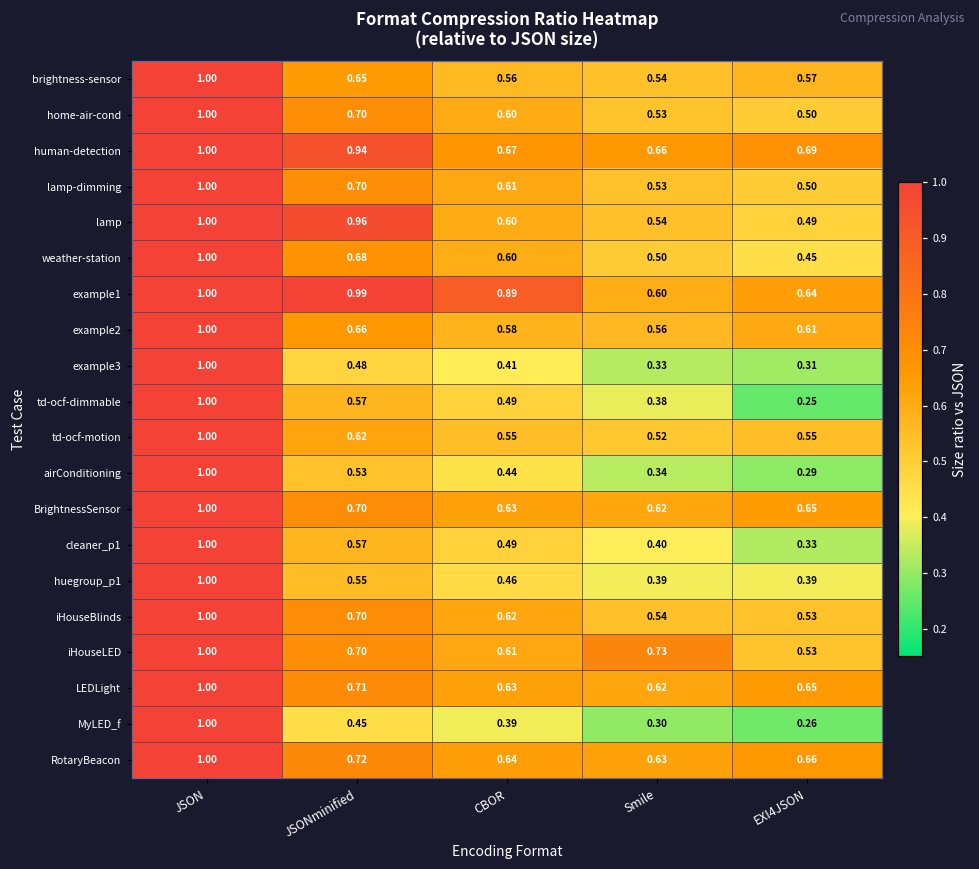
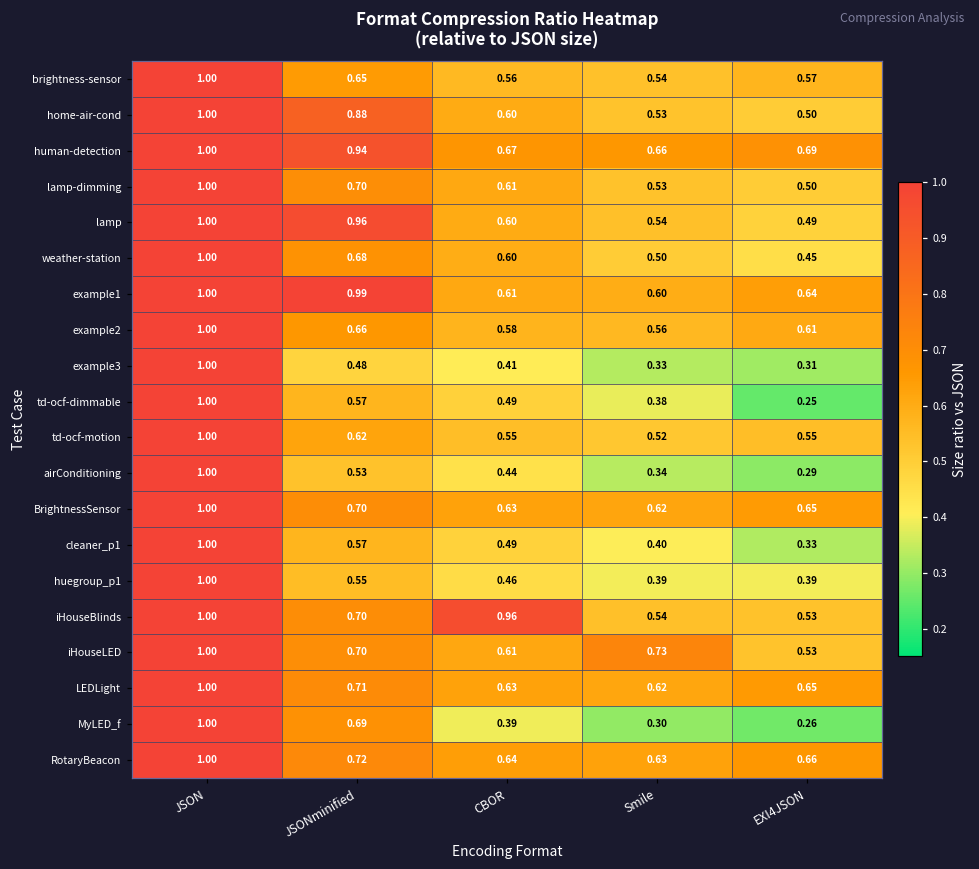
  {
    "brightness-sensor": {
      "JSON": 1.00,
      "JSONminified": 0.65,
      "CBOR": 0.56,
      "Smile": 0.54,
      "EXI4JSON": 0.57
    },
    "home-air-cond": {
      "JSON": 1.00,
-     "JSONminified": 0.70,
+     "JSONminified": 0.88,
      "CBOR": 0.60,
      "Smile": 0.53,
      "EXI4JSON": 0.50
    },
    "human-detection": {
      "JSON": 1.00,
      "JSONminified": 0.94,
      "CBOR": 0.67,
      "Smile": 0.66,
      "EXI4JSON": 0.69
    },
    "lamp-dimming": {
      "JSON": 1.00,
      "JSONminified": 0.70,
      "CBOR": 0.61,
      "Smile": 0.53,
      "EXI4JSON": 0.50
    },
    "lamp": {
      "JSON": 1.00,
      "JSONminified": 0.96,
      "CBOR": 0.60,
      "Smile": 0.54,
      "EXI4JSON": 0.49
    },
    "weather-station": {
      "JSON": 1.00,
      "JSONminified": 0.68,
      "CBOR": 0.60,
      "Smile": 0.50,
      "EXI4JSON": 0.45
    },
    "example1": {
      "JSON": 1.00,
      "JSONminified": 0.99,
-     "CBOR": 0.89,
+     "CBOR": 0.61,
      "Smile": 0.60,
      "EXI4JSON": 0.64
    },
    "example2": {
      "JSON": 1.00,
      "JSONminified": 0.66,
      "CBOR": 0.58,
      "Smile": 0.56,
      "EXI4JSON": 0.61
    },
    "example3": {
      "JSON": 1.00,
      "JSONminified": 0.48,
      "CBOR": 0.41,
      "Smile": 0.33,
      "EXI4JSON": 0.31
    },
    "td-ocf-dimmable": {
      "JSON": 1.00,
      "JSONminified": 0.57,
      "CBOR": 0.49,
      "Smile": 0.38,
      "EXI4JSON": 0.25
    },
    "td-ocf-motion": {
      "JSON": 1.00,
      "JSONminified": 0.62,
      "CBOR": 0.55,
      "Smile": 0.52,
      "EXI4JSON": 0.55
    },
    "airConditioning": {
      "JSON": 1.00,
      "JSONminified": 0.53,
      "CBOR": 0.44,
      "Smile": 0.34,
      "EXI4JSON": 0.29
    },
    "BrightnessSensor": {
      "JSON": 1.00,
      "JSONminified": 0.70,
      "CBOR": 0.63,
      "Smile": 0.62,
      "EXI4JSON": 0.65
    },
    "cleaner_p1": {
      "JSON": 1.00,
      "JSONminified": 0.57,
      "CBOR": 0.49,
      "Smile": 0.40,
      "EXI4JSON": 0.33
    },
    "huegroup_p1": {
      "JSON": 1.00,
      "JSONminified": 0.55,
      "CBOR": 0.46,
      "Smile": 0.39,
      "EXI4JSON": 0.39
    },
    "iHouseBlinds": {
      "JSON": 1.00,
      "JSONminified": 0.70,
-     "CBOR": 0.62,
+     "CBOR": 0.96,
      "Smile": 0.54,
      "EXI4JSON": 0.53
    },
    "iHouseLED": {
      "JSON": 1.00,
      "JSONminified": 0.70,
      "CBOR": 0.61,
      "Smile": 0.73,
      "EXI4JSON": 0.53
    },
    "LEDLight": {
      "JSON": 1.00,
      "JSONminified": 0.71,
      "CBOR": 0.63,
      "Smile": 0.62,
      "EXI4JSON": 0.65
    },
    "MyLED_f": {
      "JSON": 1.00,
-     "JSONminified": 0.45,
+     "JSONminified": 0.69,
      "CBOR": 0.39,
      "Smile": 0.30,
      "EXI4JSON": 0.26
    },
    "RotaryBeacon": {
      "JSON": 1.00,
      "JSONminified": 0.72,
      "CBOR": 0.64,
      "Smile": 0.63,
      "EXI4JSON": 0.66
    }
  }
